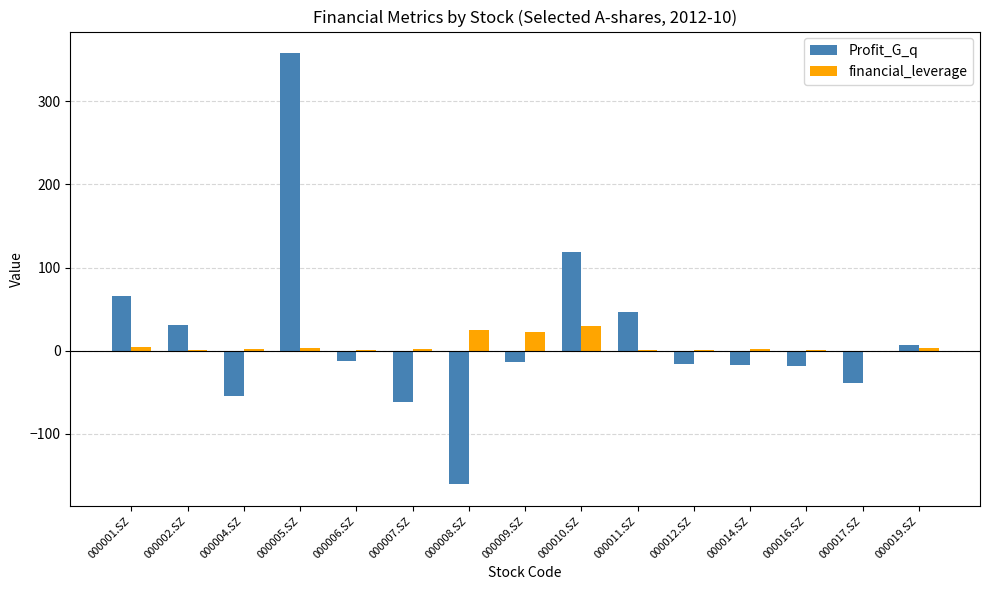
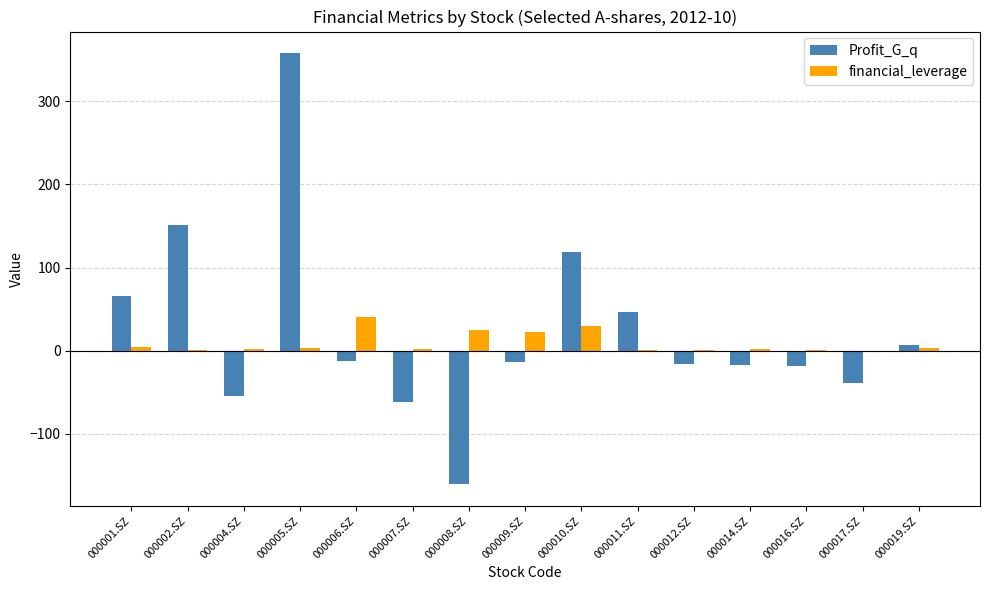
  {
    "Profit_G_q": {
      "000001.SZ": 70,
-     "000002.SZ": 30,
+     "000002.SZ": 150,
      "000004.SZ": -50,
      "000005.SZ": 360,
      "000006.SZ": -10,
      "000007.SZ": -60,
      "000008.SZ": -160,
      "000009.SZ": -10,
      "000010.SZ": 120,
      "000011.SZ": 50,
      "000012.SZ": -20,
      "000014.SZ": -20,
      "000016.SZ": -20,
      "000017.SZ": -40,
      "000019.SZ": 10
    },
    "financial_leverage": {
      "000001.SZ": 0,
      "000005.SZ": 0,
-     "000006.SZ": 0,
+     "000006.SZ": 40,
      "000008.SZ": 30,
      "000009.SZ": 20,
      "000010.SZ": 30,
      "000019.SZ": 0
    }
  }
